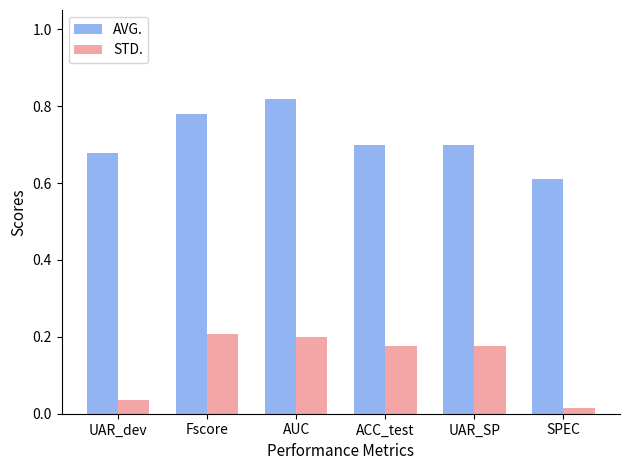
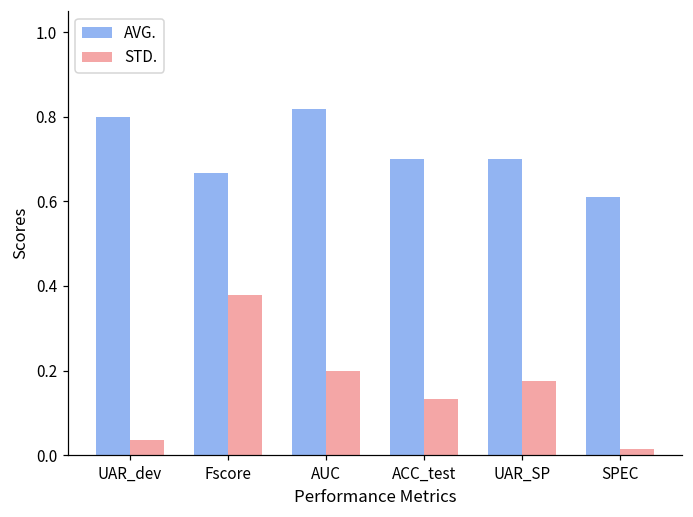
  {
    "AVG.": {
-     "UAR_dev": 0.68,
-     "Fscore": 0.78,
+     "UAR_dev": 0.80,
+     "Fscore": 0.67,
      "AUC": 0.82,
      "ACC_test": 0.70,
      "UAR_SP": 0.70,
      "SPEC": 0.61
    },
    "STD.": {
      "UAR_dev": 0.04,
-     "Fscore": 0.21,
+     "Fscore": 0.38,
      "AUC": 0.20,
-     "ACC_test": 0.18,
+     "ACC_test": 0.13,
      "UAR_SP": 0.18,
      "SPEC": 0.02
    }
  }
